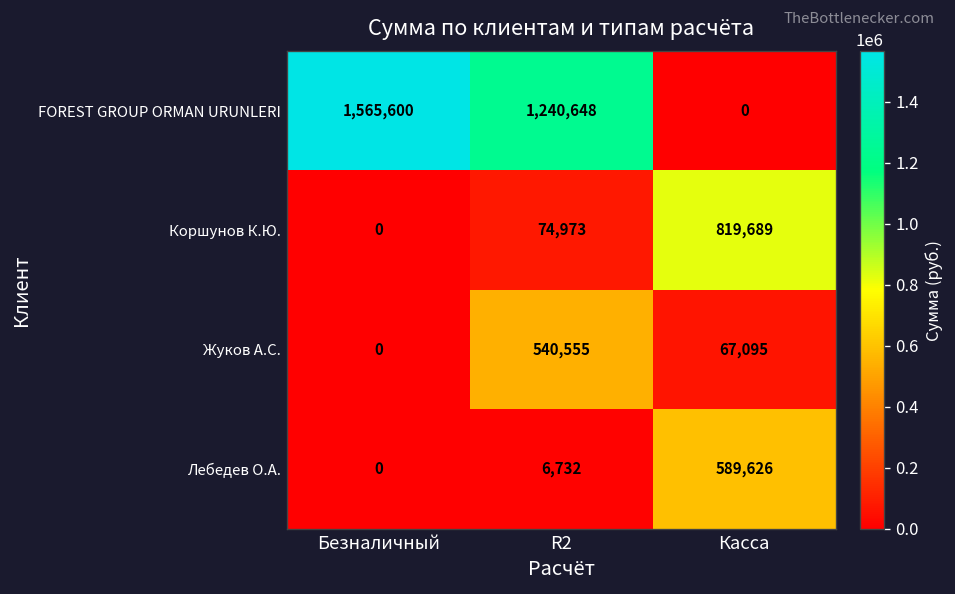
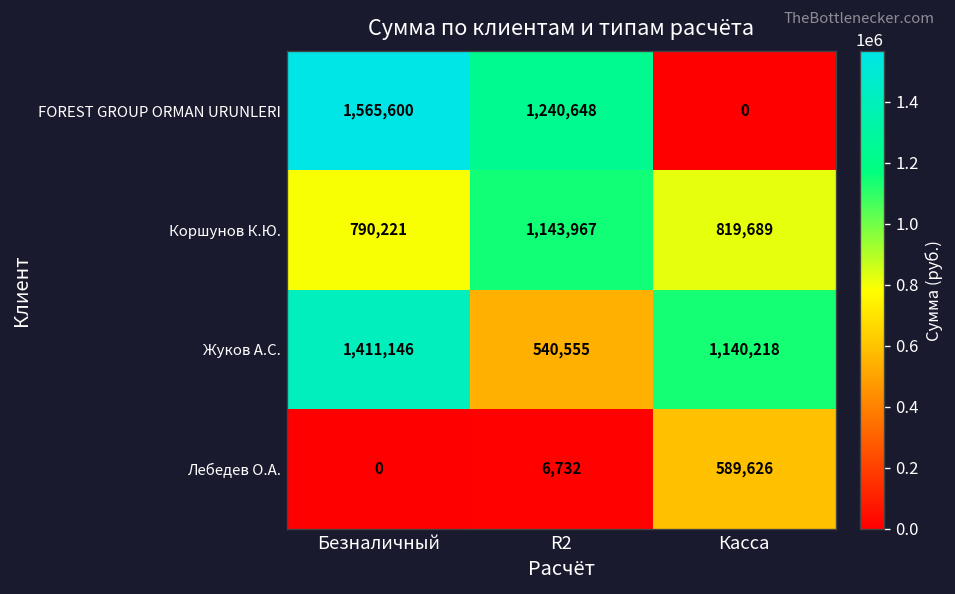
  {
    "FOREST GROUP ORMAN URUNLERI": {
      "Безналичный": "1,565,600",
      "R2": "1,240,648",
      "Касса": "0"
    },
    "Коршунов К.Ю.": {
-     "Безналичный": "0",
-     "R2": "74,973",
+     "Безналичный": "790,221",
+     "R2": "1,143,967",
      "Касса": "819,689"
    },
    "Жуков А.С.": {
-     "Безналичный": "0",
+     "Безналичный": "1,411,146",
      "R2": "540,555",
-     "Касса": "67,095"
+     "Касса": "1,140,218"
    },
    "Лебедев О.А.": {
      "Безналичный": "0",
      "R2": "6,732",
      "Касса": "589,626"
    }
  }
